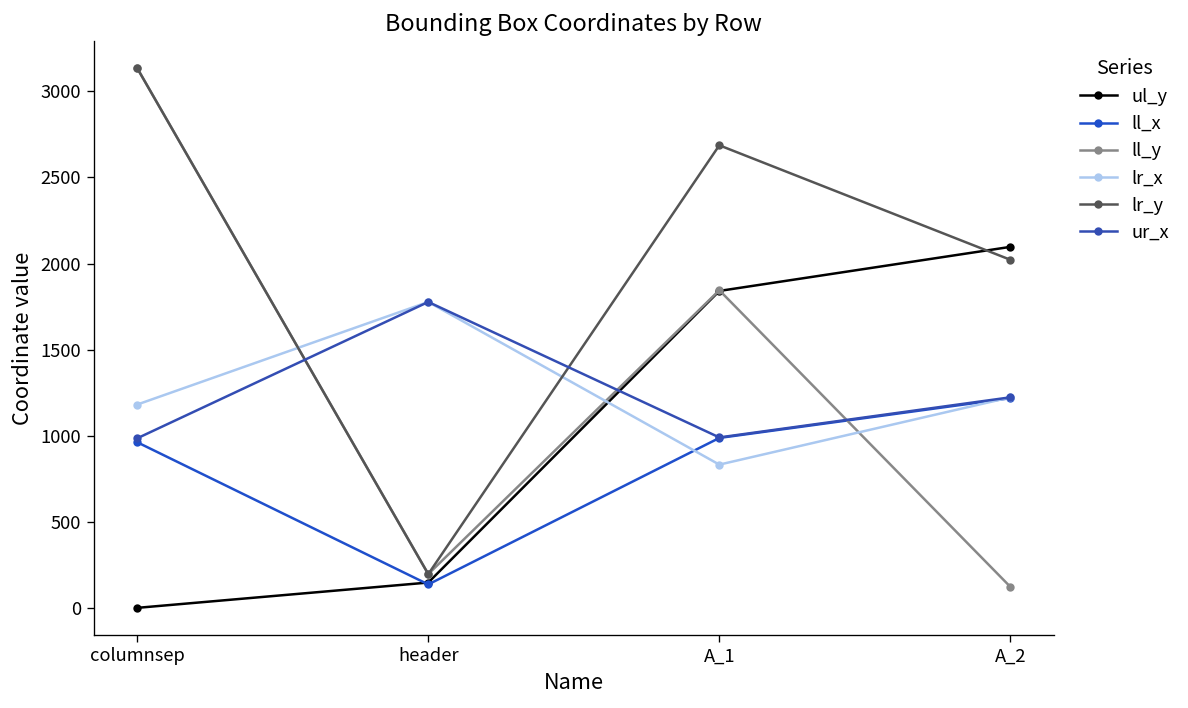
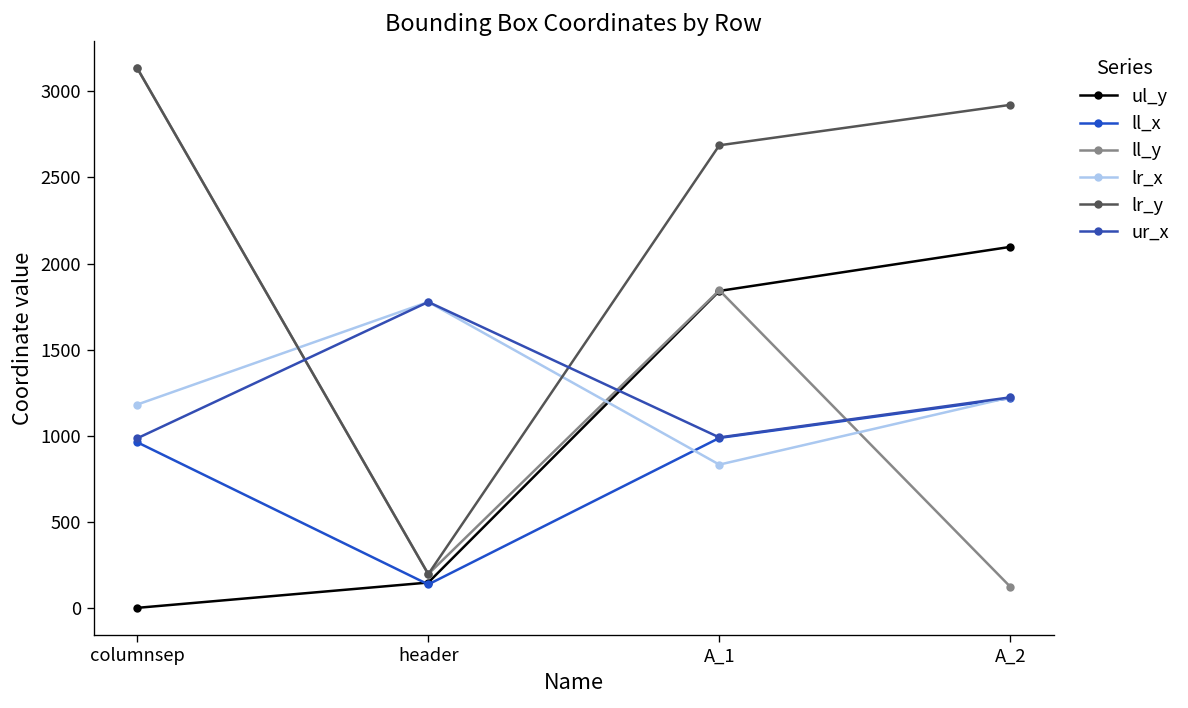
  {
    "ul_y": {
      "columnsep": 0,
      "A_2": 2100
    },
    "ll_y": {
      "A_2": 120
    },
    "lr_x": {
      "columnsep": 1180,
      "A_1": 830
    },
    "lr_y": {
      "A_1": 2690,
-     "A_2": 2020
+     "A_2": 2920
    }
  }
